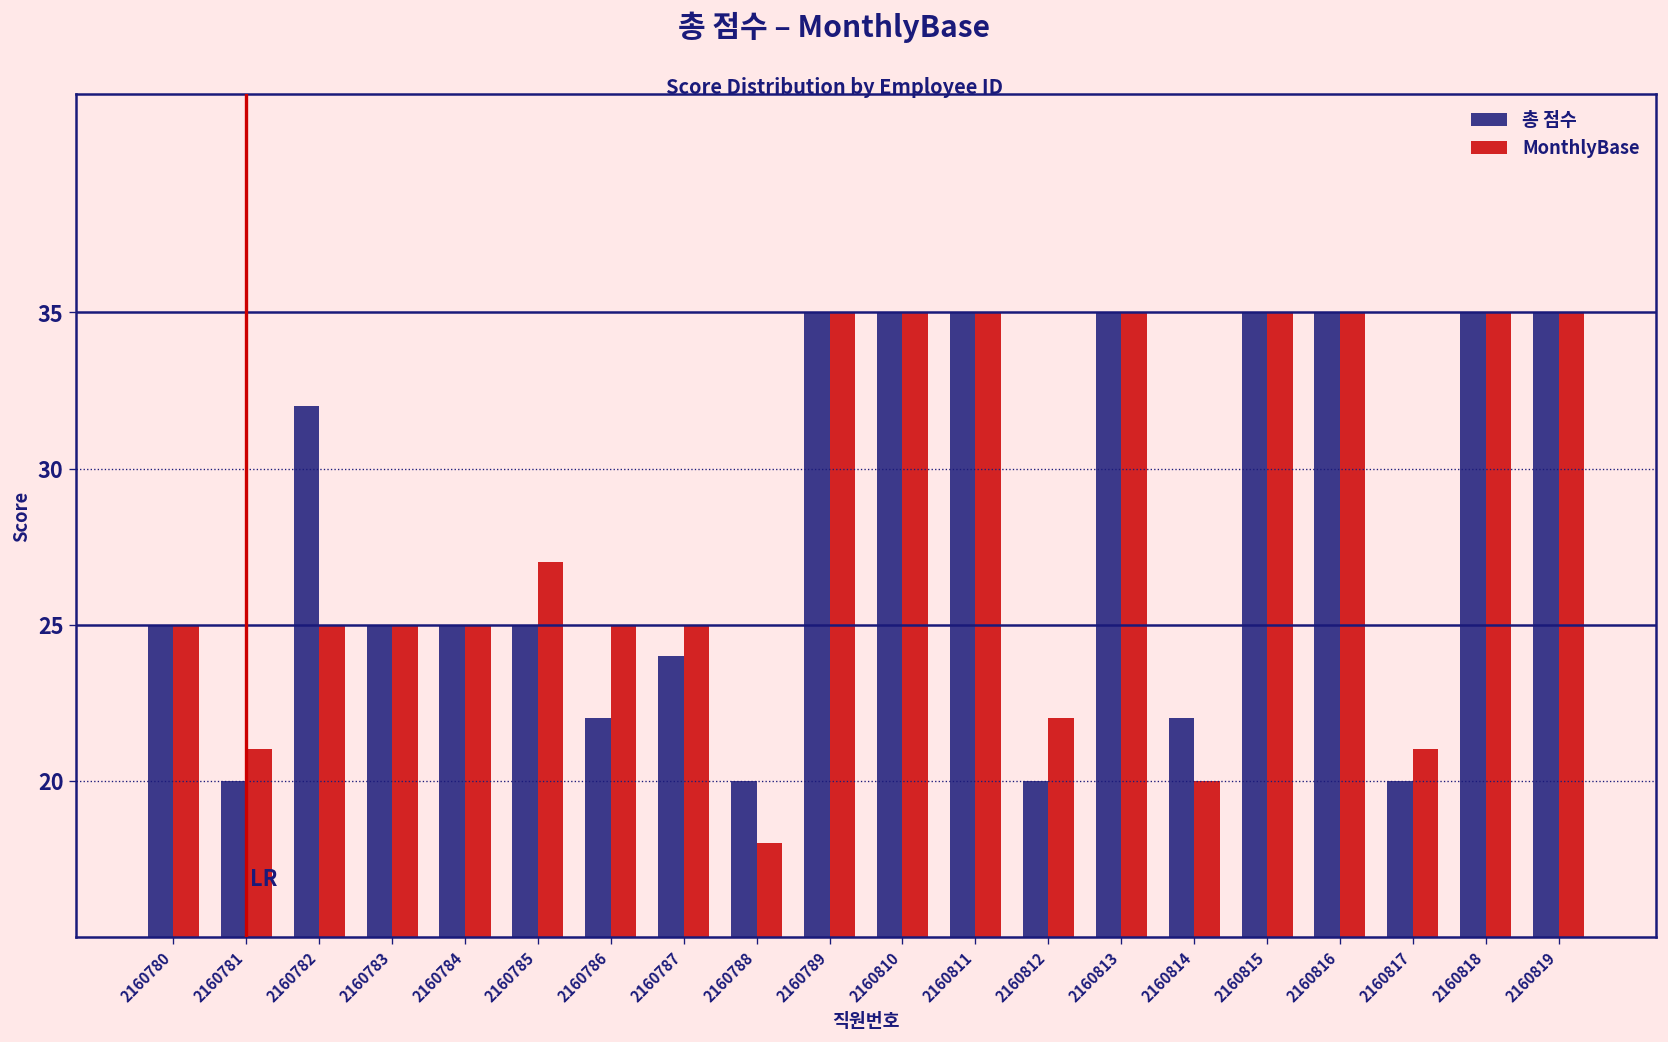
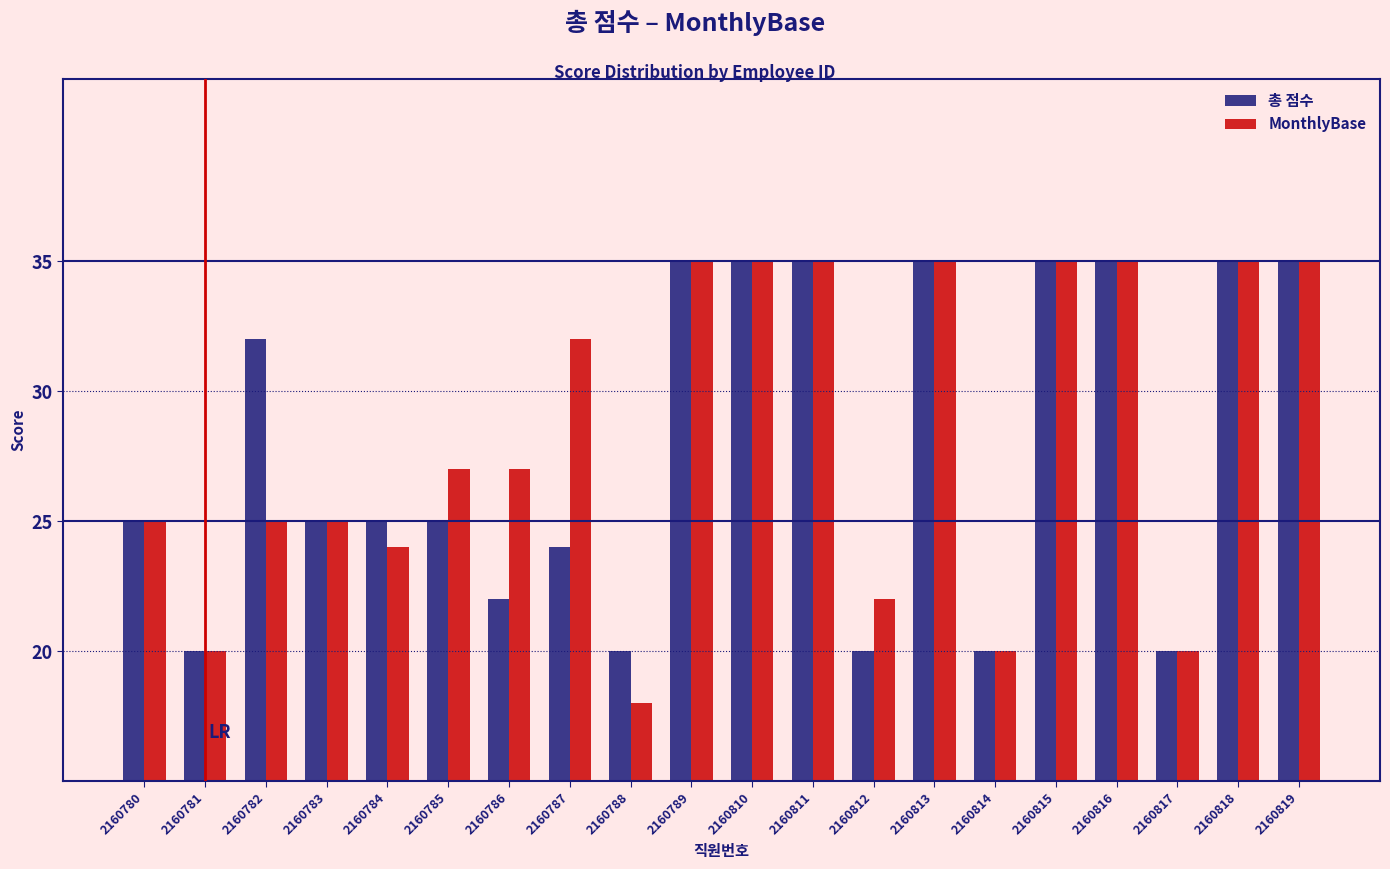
  {
    "총 점수": {
      "2160780": 25,
      "2160781": 20,
      "2160782": 32,
      "2160783": 25,
      "2160784": 25,
      "2160785": 25,
      "2160786": 22,
      "2160787": 24,
      "2160788": 20,
      "2160789": 35,
      "2160810": 35,
      "2160811": 35,
      "2160812": 20,
      "2160813": 35,
-     "2160814": 22,
+     "2160814": 20,
      "2160815": 35,
      "2160816": 35,
      "2160817": 20,
      "2160818": 35,
      "2160819": 35
    },
    "MonthlyBase": {
      "2160780": 25,
-     "2160781": 21,
+     "2160781": 20,
      "2160782": 25,
      "2160783": 25,
-     "2160784": 25,
+     "2160784": 24,
      "2160785": 27,
-     "2160786": 25,
-     "2160787": 25,
+     "2160786": 27,
+     "2160787": 32,
      "2160788": 18,
      "2160789": 35,
      "2160810": 35,
      "2160811": 35,
      "2160812": 22,
      "2160813": 35,
      "2160814": 20,
      "2160815": 35,
      "2160816": 35,
-     "2160817": 21,
+     "2160817": 20,
      "2160818": 35,
      "2160819": 35
    }
  }
